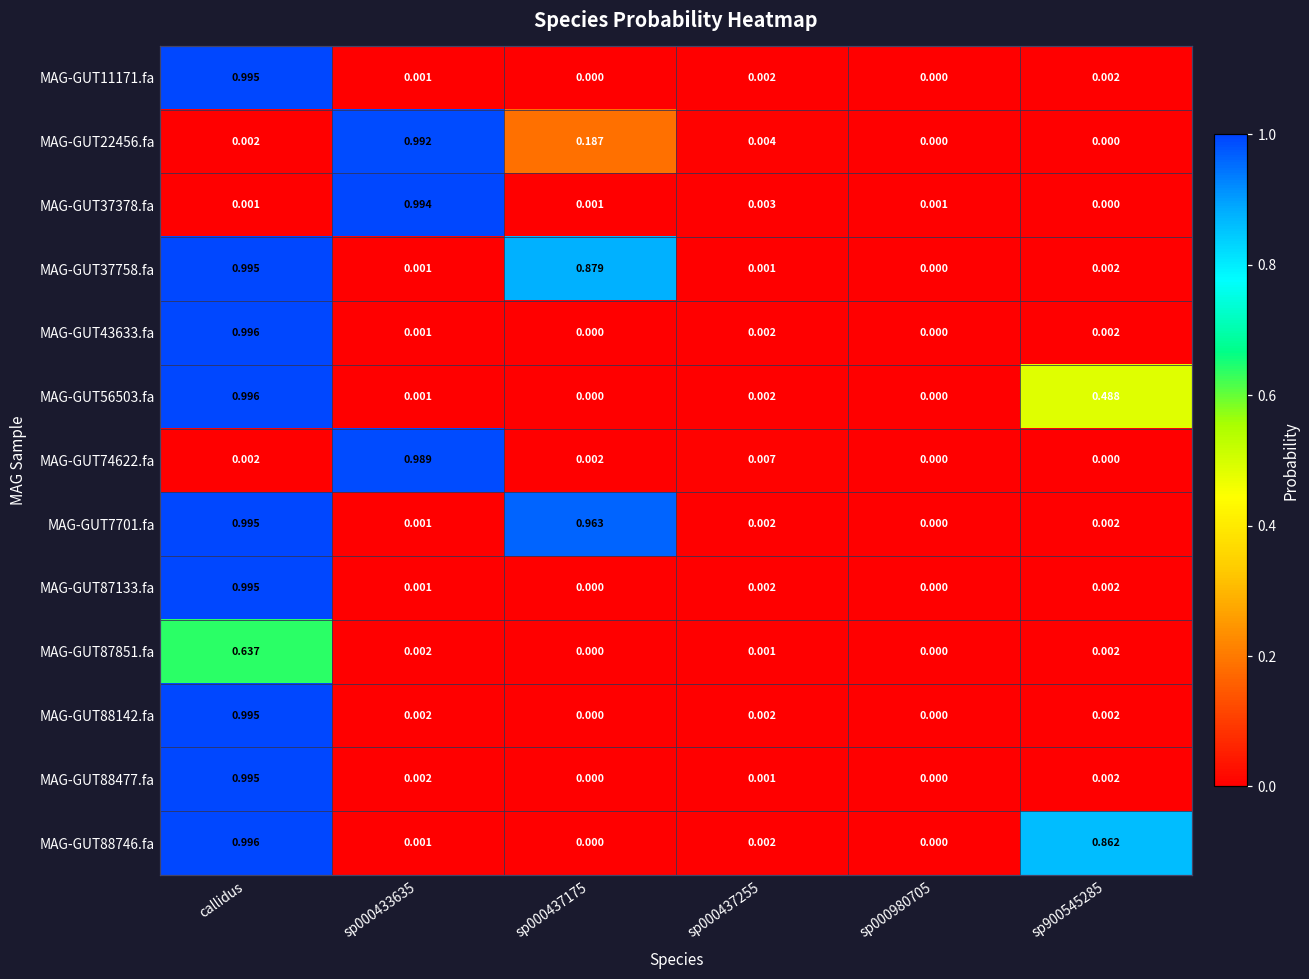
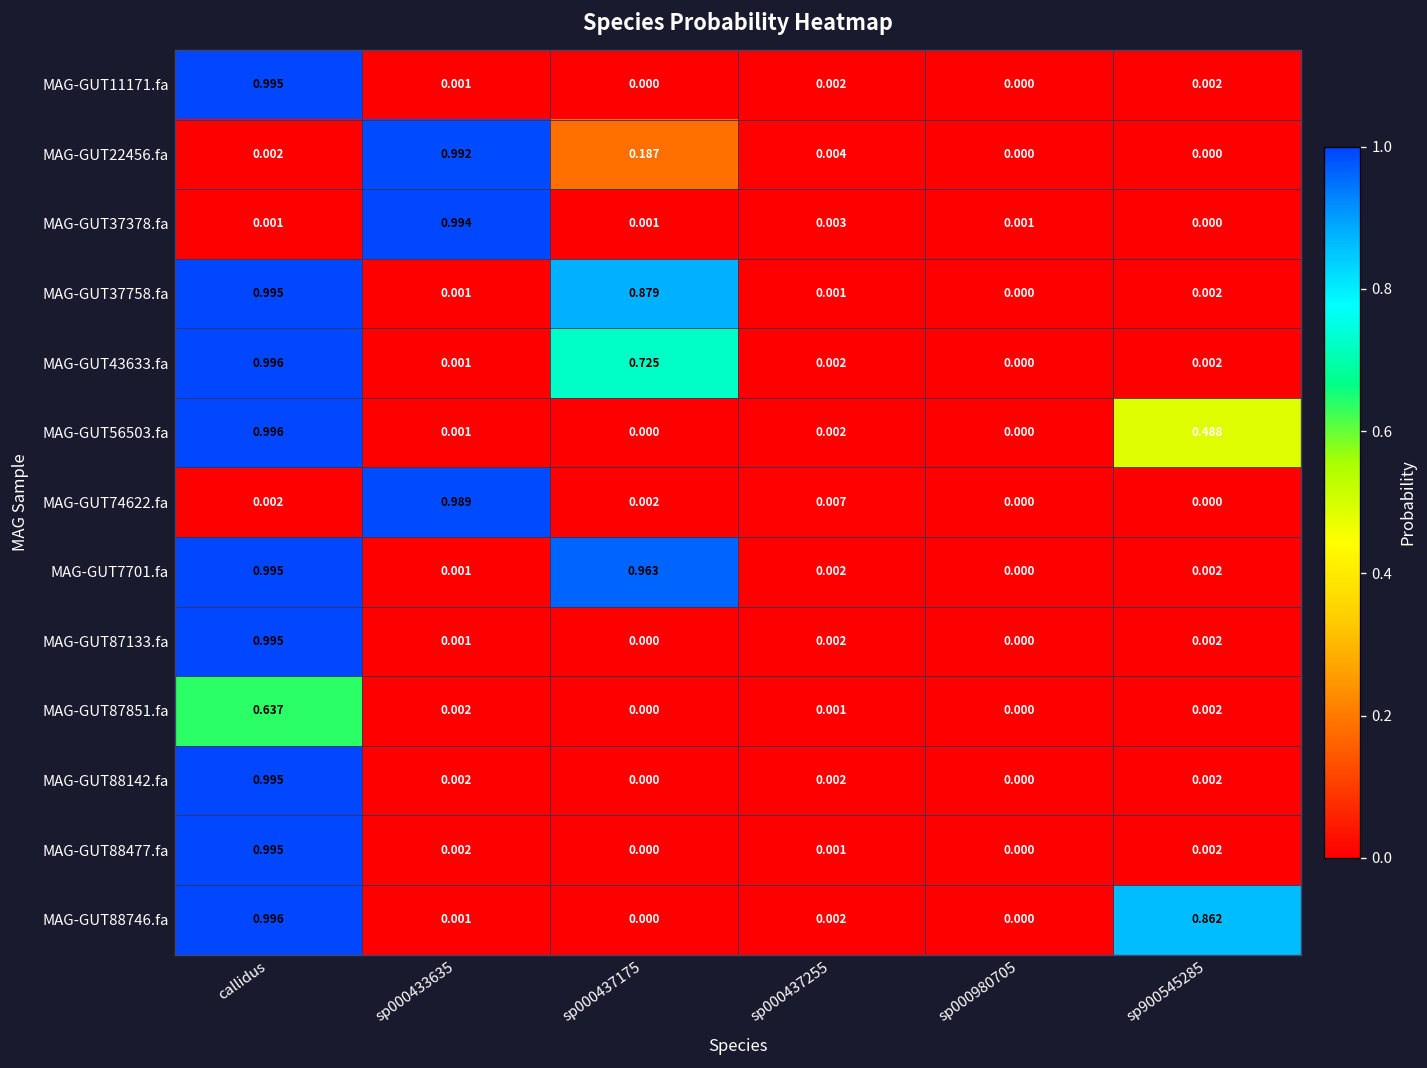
  {
    "MAG-GUT11171.fa": {
      "callidus": 0.995,
      "sp000433635": 0.001,
      "sp000437175": 0.000,
      "sp000437255": 0.002,
      "sp000980705": 0.000,
      "sp900545285": 0.002
    },
    "MAG-GUT22456.fa": {
      "callidus": 0.002,
      "sp000433635": 0.992,
      "sp000437175": 0.187,
      "sp000437255": 0.004,
      "sp000980705": 0.000,
      "sp900545285": 0.000
    },
    "MAG-GUT37378.fa": {
      "callidus": 0.001,
      "sp000433635": 0.994,
      "sp000437175": 0.001,
      "sp000437255": 0.003,
      "sp000980705": 0.001,
      "sp900545285": 0.000
    },
    "MAG-GUT37758.fa": {
      "callidus": 0.995,
      "sp000433635": 0.001,
      "sp000437175": 0.879,
      "sp000437255": 0.001,
      "sp000980705": 0.000,
      "sp900545285": 0.002
    },
    "MAG-GUT43633.fa": {
      "callidus": 0.996,
      "sp000433635": 0.001,
-     "sp000437175": 0.000,
+     "sp000437175": 0.725,
      "sp000437255": 0.002,
      "sp000980705": 0.000,
      "sp900545285": 0.002
    },
    "MAG-GUT56503.fa": {
      "callidus": 0.996,
      "sp000433635": 0.001,
      "sp000437175": 0.000,
      "sp000437255": 0.002,
      "sp000980705": 0.000,
      "sp900545285": 0.488
    },
    "MAG-GUT74622.fa": {
      "callidus": 0.002,
      "sp000433635": 0.989,
      "sp000437175": 0.002,
      "sp000437255": 0.007,
      "sp000980705": 0.000,
      "sp900545285": 0.000
    },
    "MAG-GUT7701.fa": {
      "callidus": 0.995,
      "sp000433635": 0.001,
      "sp000437175": 0.963,
      "sp000437255": 0.002,
      "sp000980705": 0.000,
      "sp900545285": 0.002
    },
    "MAG-GUT87133.fa": {
      "callidus": 0.995,
      "sp000433635": 0.001,
      "sp000437175": 0.000,
      "sp000437255": 0.002,
      "sp000980705": 0.000,
      "sp900545285": 0.002
    },
    "MAG-GUT87851.fa": {
      "callidus": 0.637,
      "sp000433635": 0.002,
      "sp000437175": 0.000,
      "sp000437255": 0.001,
      "sp000980705": 0.000,
      "sp900545285": 0.002
    },
    "MAG-GUT88142.fa": {
      "callidus": 0.995,
      "sp000433635": 0.002,
      "sp000437175": 0.000,
      "sp000437255": 0.002,
      "sp000980705": 0.000,
      "sp900545285": 0.002
    },
    "MAG-GUT88477.fa": {
      "callidus": 0.995,
      "sp000433635": 0.002,
      "sp000437175": 0.000,
      "sp000437255": 0.001,
      "sp000980705": 0.000,
      "sp900545285": 0.002
    },
    "MAG-GUT88746.fa": {
      "callidus": 0.996,
      "sp000433635": 0.001,
      "sp000437175": 0.000,
      "sp000437255": 0.002,
      "sp000980705": 0.000,
      "sp900545285": 0.862
    }
  }
